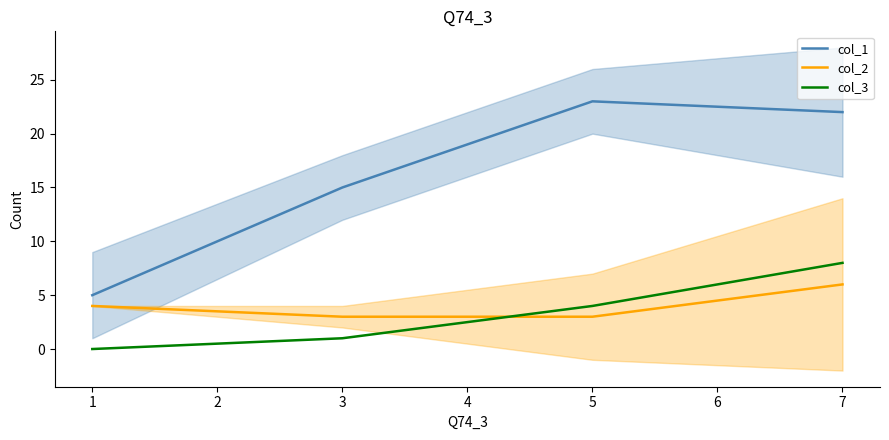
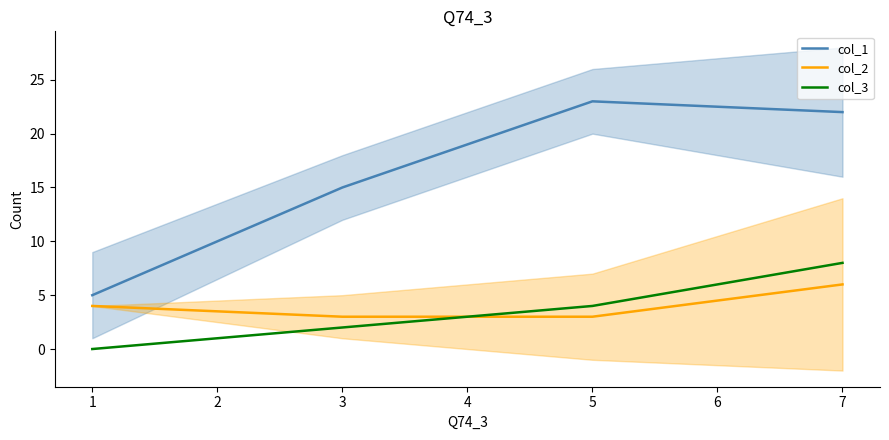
  {
    "col_3": {
      "1": 0,
-     "3": 1,
+     "3": 2,
      "5": 4,
      "7": 8
    }
  }
